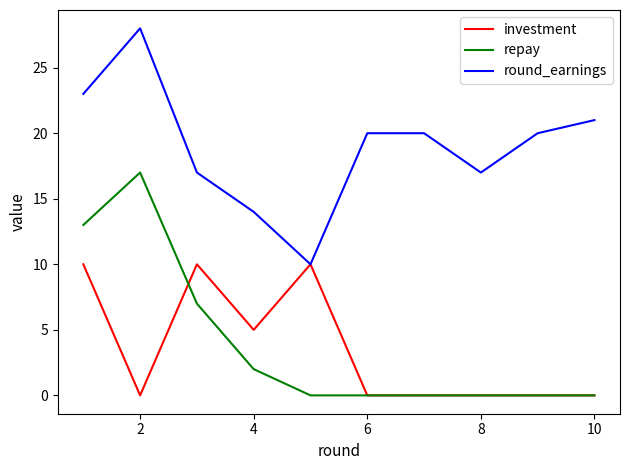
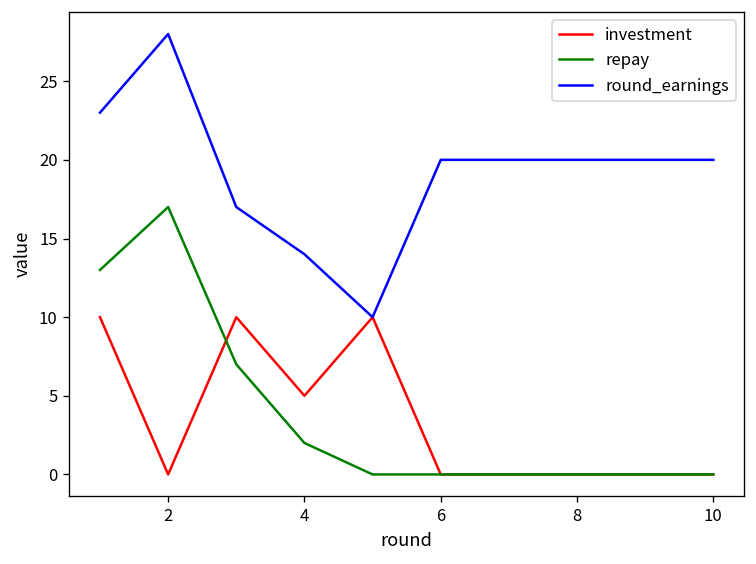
  {
    "investment": {
      "2": 0,
      "4": 5
    },
    "repay": {
      "2": 17,
      "4": 2
    },
    "round_earnings": {
      "2": 28,
      "4": 14,
      "6": 20,
-     "8": 17,
-     "10": 21
+     "8": 20,
+     "10": 20
    }
  }
